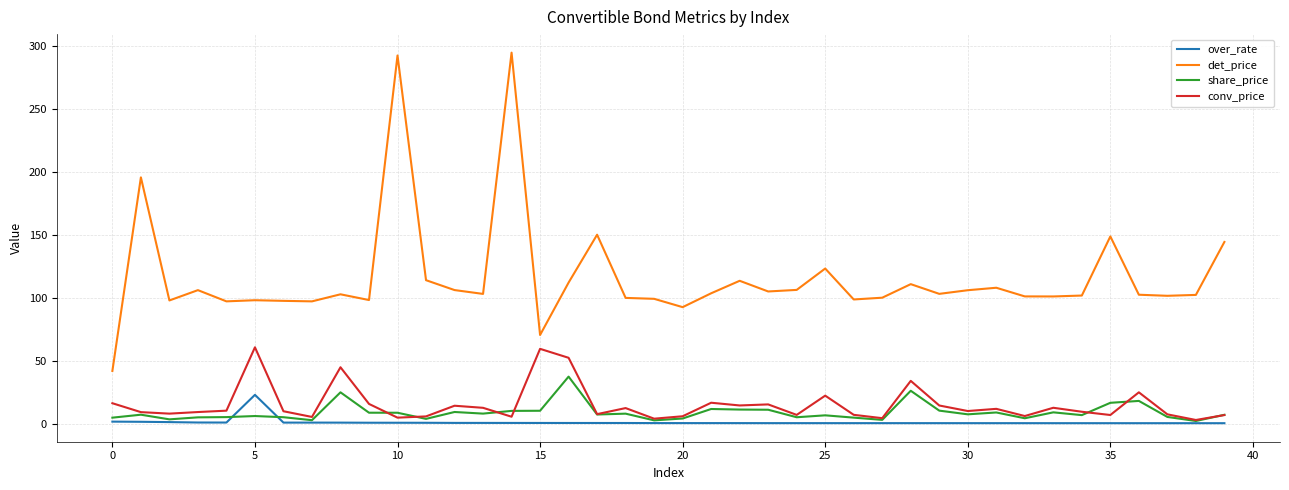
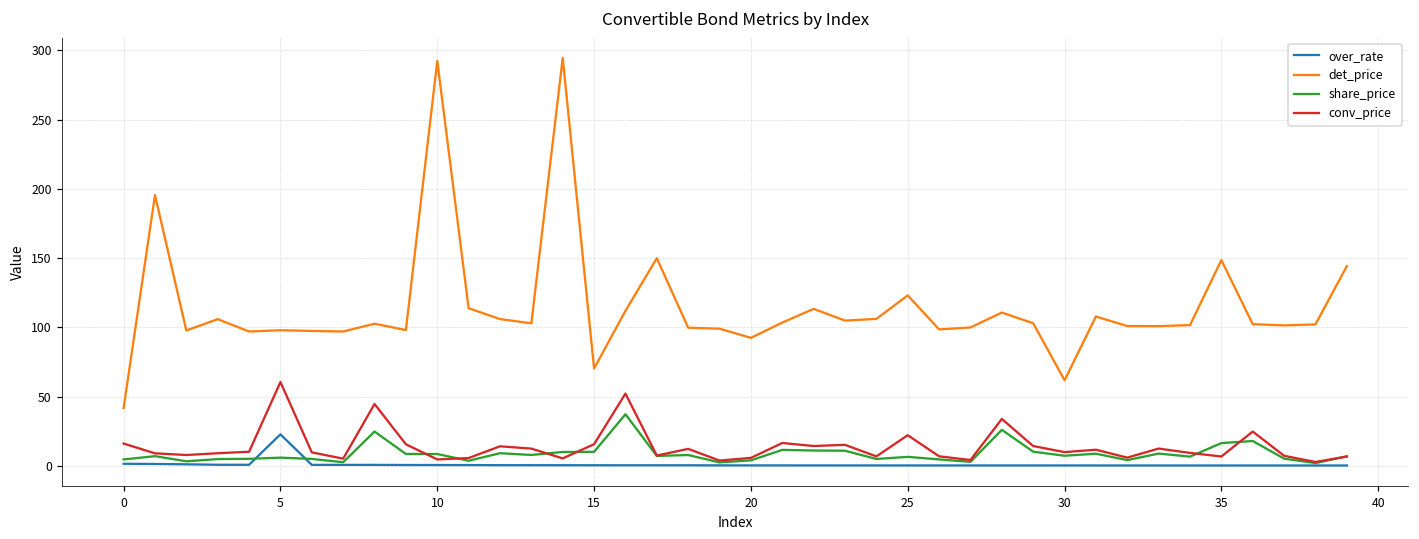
  {
    "over_rate": {
      "0": 2,
      "5": 23,
      "10": 1,
      "15": 1,
      "20": 0,
      "25": 0,
      "30": 0,
      "35": 0
    },
    "det_price": {
      "0": 42,
      "5": 98,
      "10": 292,
      "15": 70,
      "20": 93,
      "25": 123,
-     "30": 106,
+     "30": 62,
      "35": 149
    },
    "share_price": {
      "0": 5,
      "5": 6,
      "10": 9,
      "15": 10,
      "25": 7,
      "30": 7,
      "35": 17
    },
    "conv_price": {
      "0": 16,
      "5": 61,
      "10": 5,
-     "15": 59,
+     "15": 16,
      "25": 22,
      "30": 10,
      "35": 7
    }
  }
